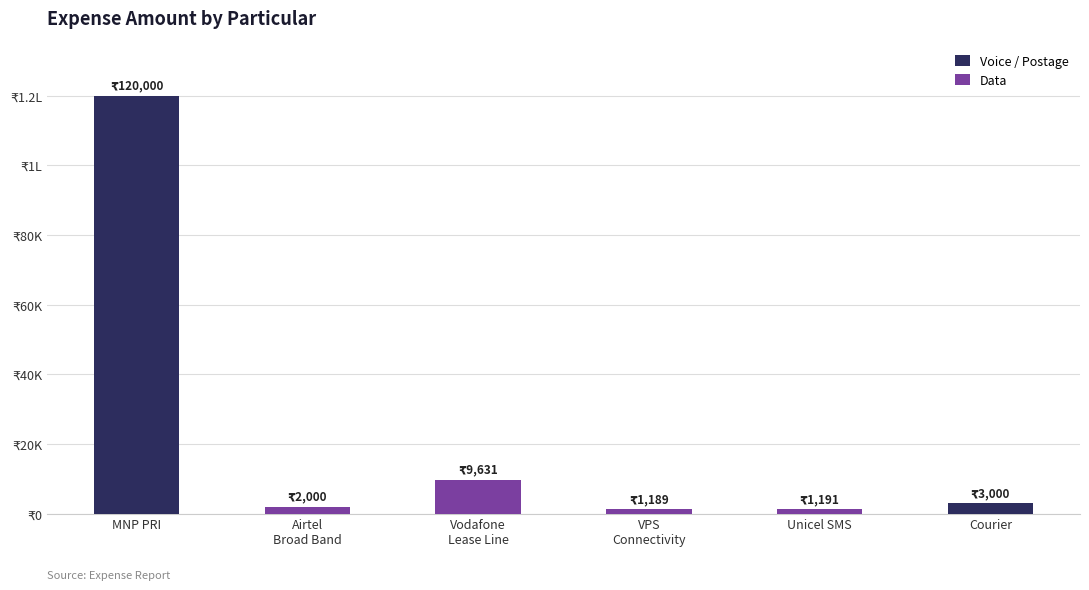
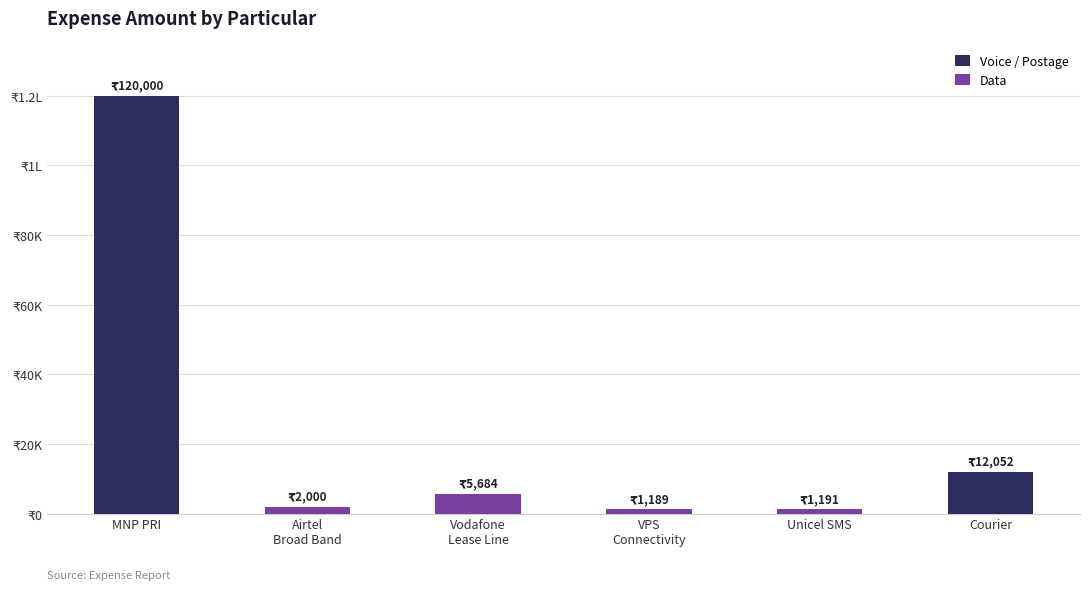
  {
    "MNP PRI": "120,000",
    "Airtel Broad Band": "2,000",
-   "Vodafone Lease Line": "9,631",
+   "Vodafone Lease Line": "5,684",
    "VPS Connectivity": "1,189",
    "Unicel SMS": "1,191",
-   "Courier": "3,000"
+   "Courier": "12,052"
  }
